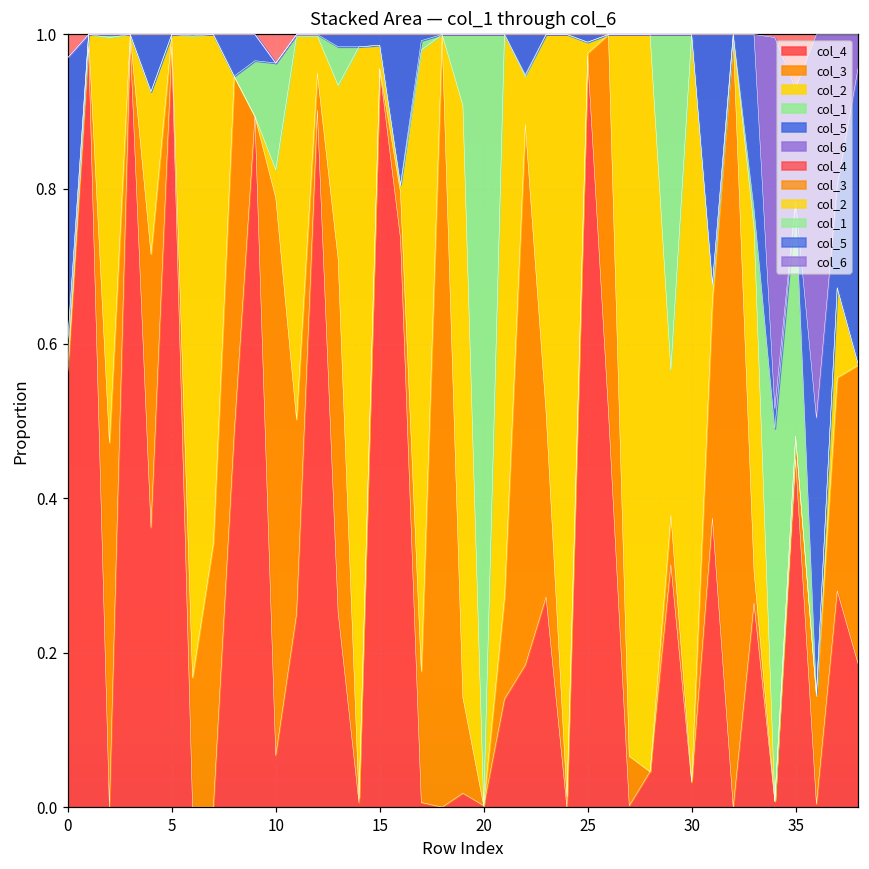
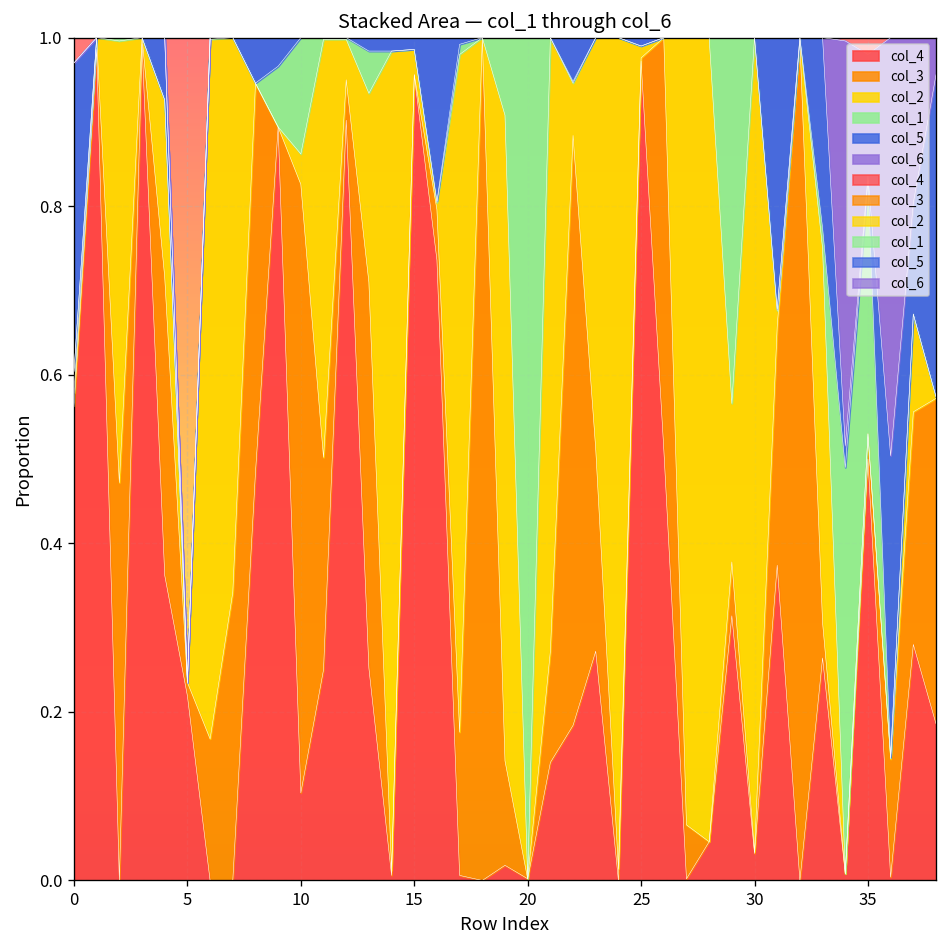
  {
    "col_4": {
      "0": 0.56,
-     "5": 0.98,
-     "10": 0.07,
+     "5": 0.22,
+     "10": 0.10,
      "25": 0.97,
-     "35": 0.45
+     "35": 0.50
    },
    "col_3": {
      "0": 0.02,
      "10": 0.72,
      "25": 0.00
    },
    "col_2": {
      "10": 0.04
    }
  }
